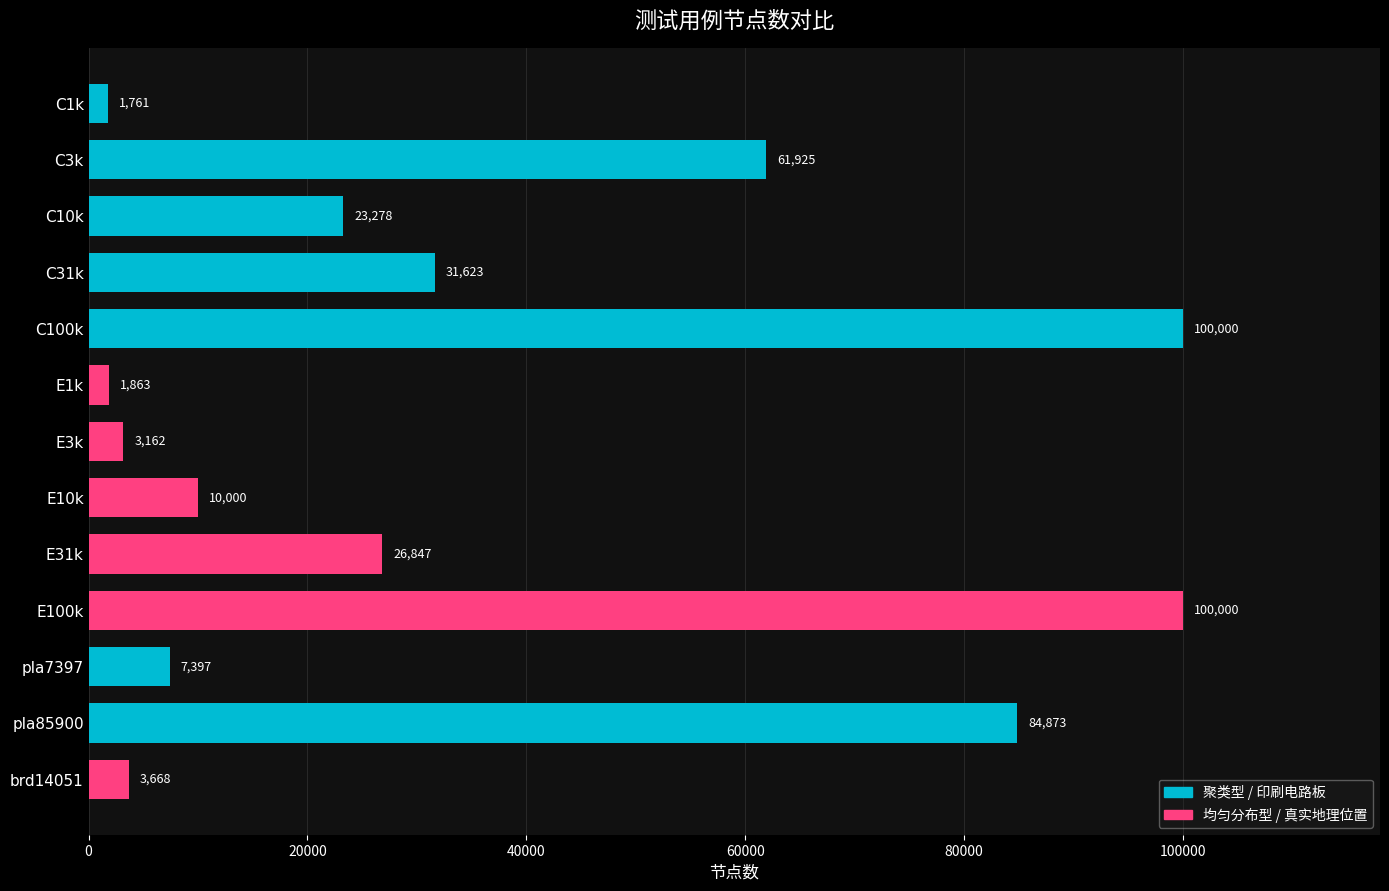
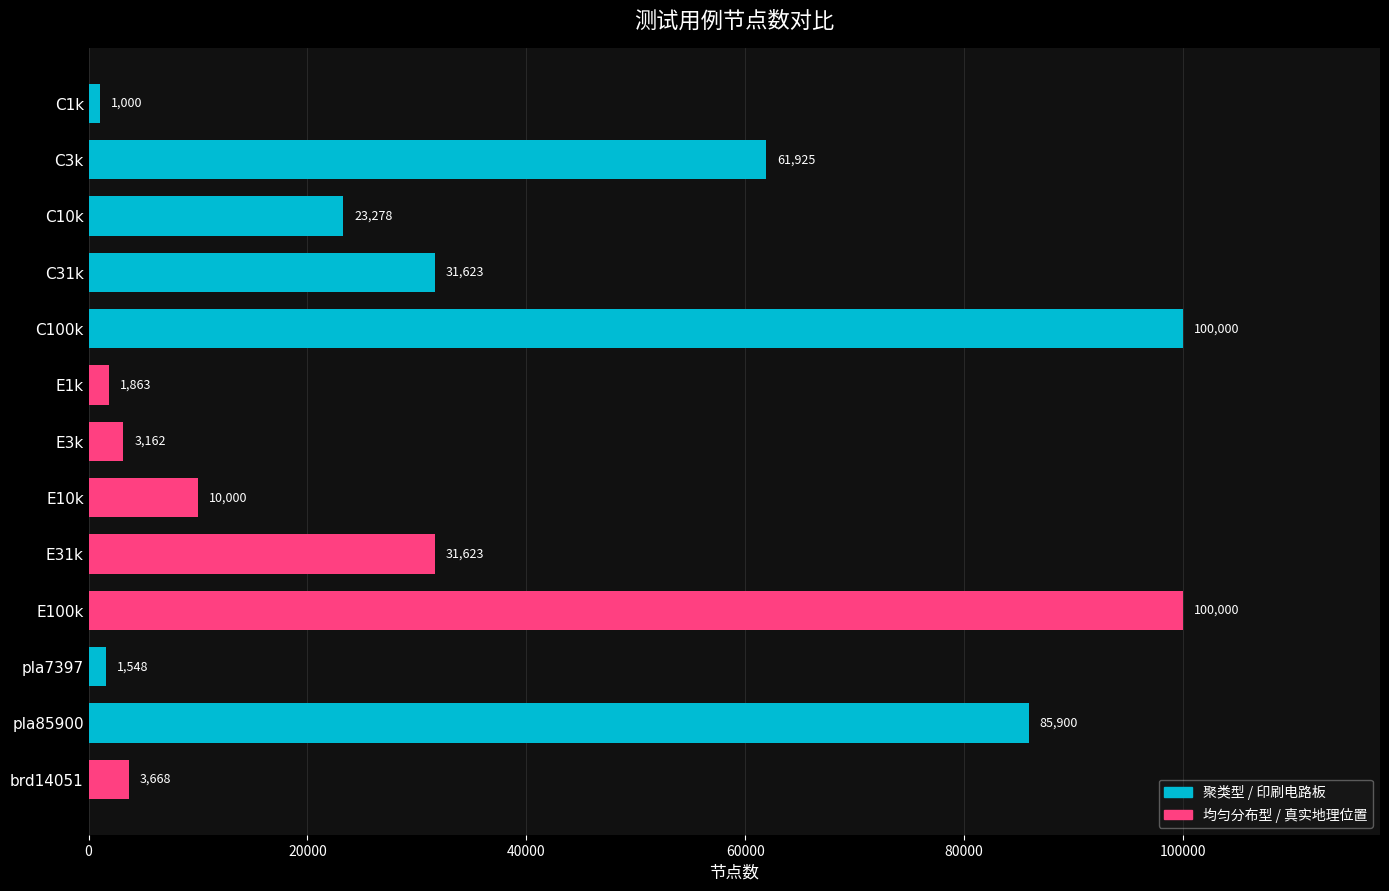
  {
-   "C1k": "1,761",
+   "C1k": "1,000",
    "C3k": "61,925",
    "C10k": "23,278",
    "C31k": "31,623",
    "C100k": "100,000",
    "E1k": "1,863",
    "E3k": "3,162",
    "E10k": "10,000",
-   "E31k": "26,847",
+   "E31k": "31,623",
    "E100k": "100,000",
-   "pla7397": "7,397",
-   "pla85900": "84,873",
+   "pla7397": "1,548",
+   "pla85900": "85,900",
    "brd14051": "3,668"
  }
